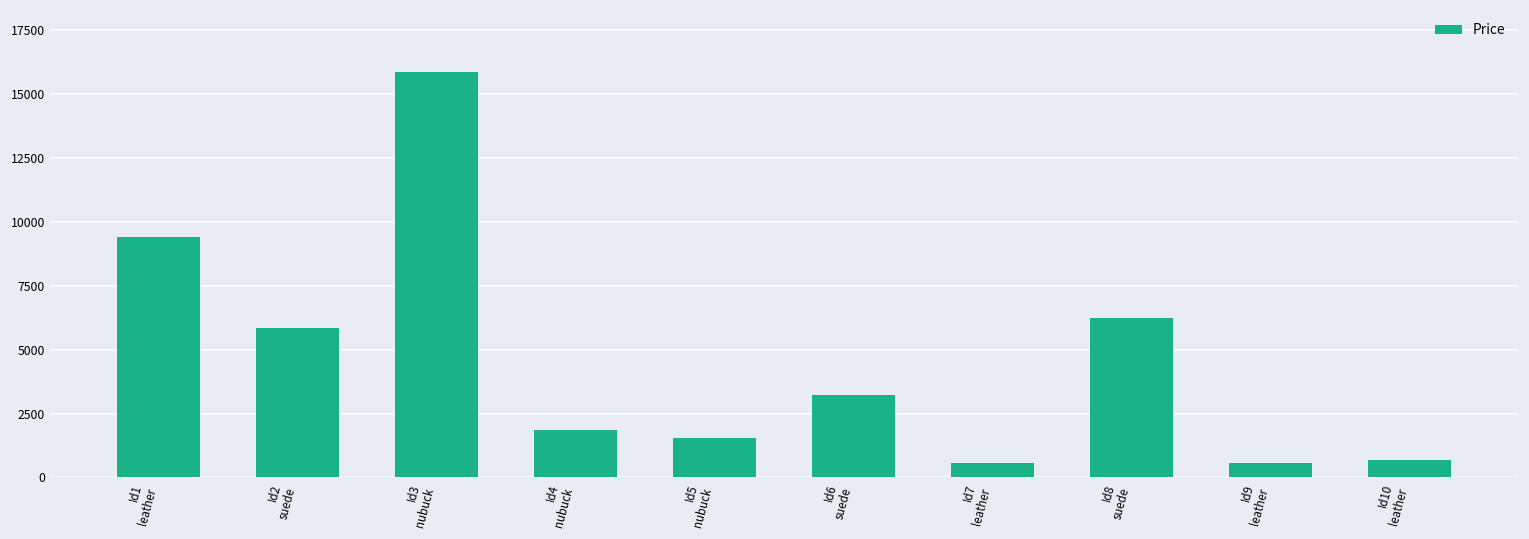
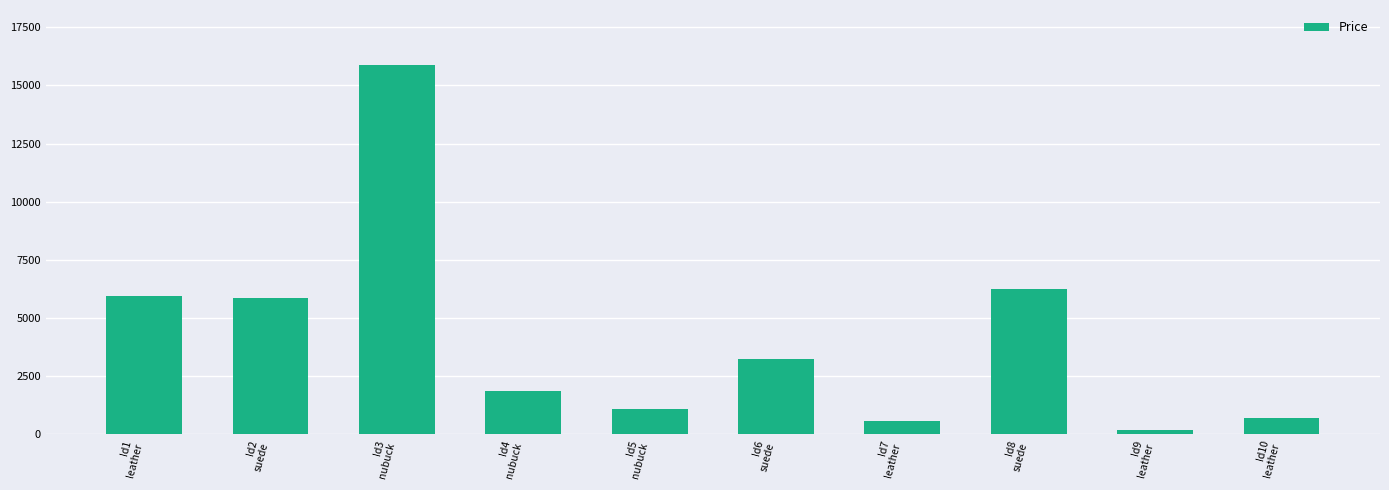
  {
-   "Id1 leather": 9400,
+   "Id1 leather": 5900,
    "Id2 suede": 5800,
    "Id3 nubuck": 15900,
    "Id4 nubuck": 1900,
-   "Id5 nubuck": 1500,
+   "Id5 nubuck": 1100,
    "Id6 suede": 3200,
    "Id7 leather": 600,
    "Id8 suede": 6200,
-   "Id9 leather": 600,
+   "Id9 leather": 200,
    "Id10 leather": 700
  }
